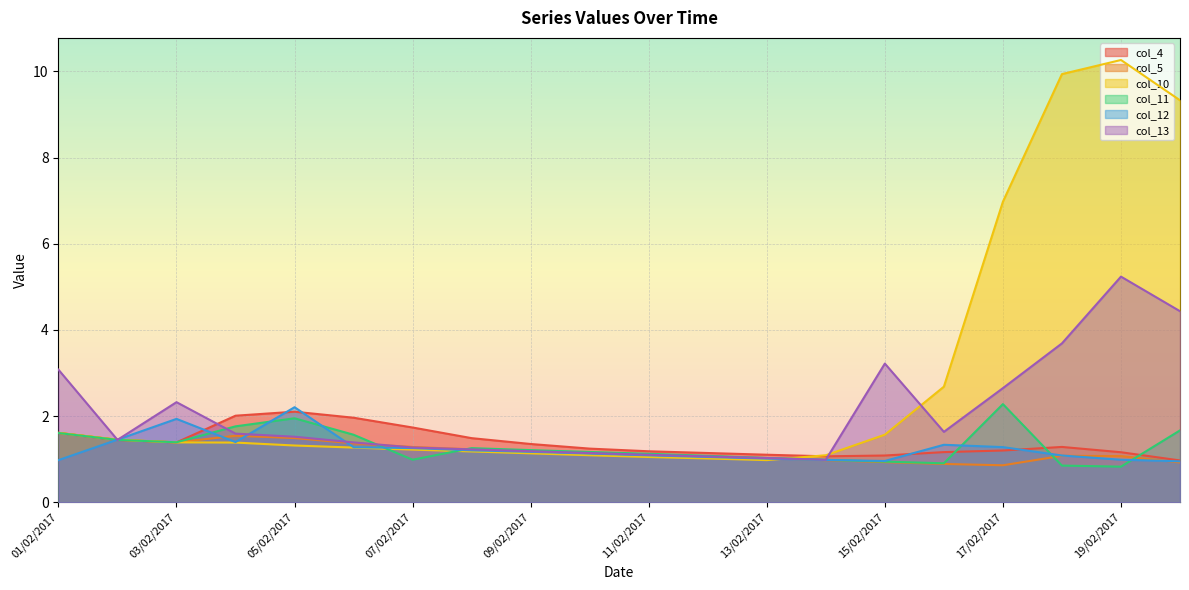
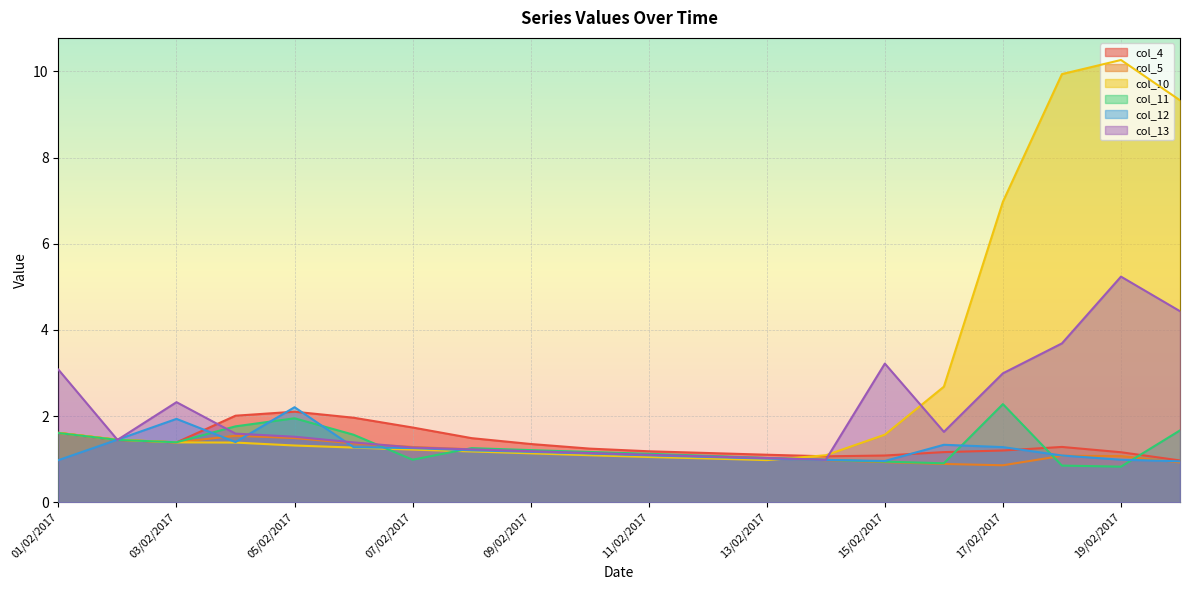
  {
    "col_11": {
      "05/02/2017": 1.9,
      "07/02/2017": 1.0,
      "17/02/2017": 2.3,
      "19/02/2017": 0.8
    },
    "col_12": {
      "01/02/2017": 1.0,
      "03/02/2017": 1.9,
      "05/02/2017": 2.2,
      "17/02/2017": 1.3,
      "19/02/2017": 1.0
    },
    "col_13": {
      "01/02/2017": 3.1,
      "03/02/2017": 2.3,
      "15/02/2017": 3.2,
-     "17/02/2017": 2.6,
+     "17/02/2017": 3.0,
      "19/02/2017": 5.2
    }
  }
